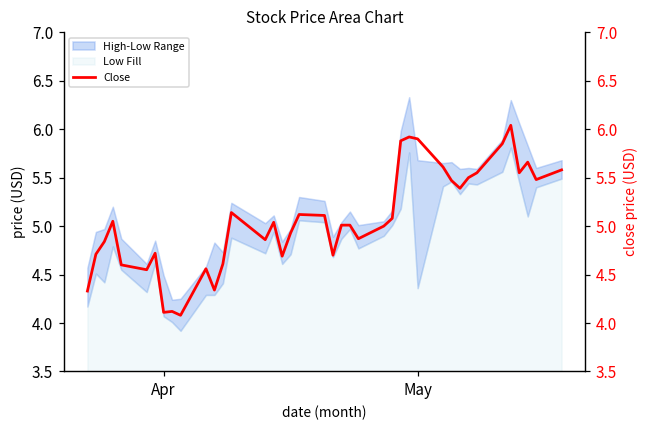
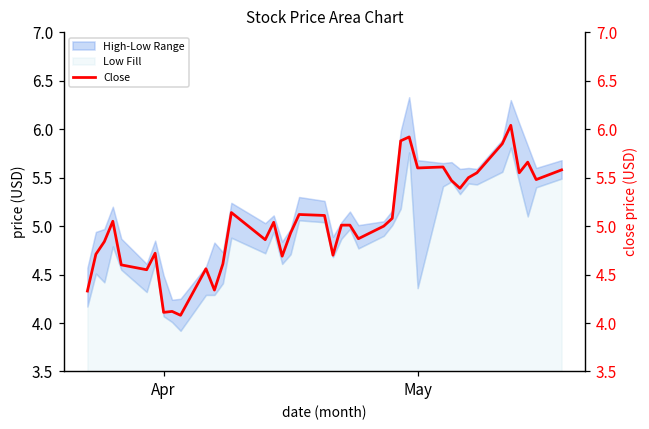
  {
    "Low Fill": {
      "Apr": 4.1,
      "May": 4.4
    },
    "Close": {
      "Apr": 4.1,
-     "May": 5.9
+     "May": 5.6
    }
  }
